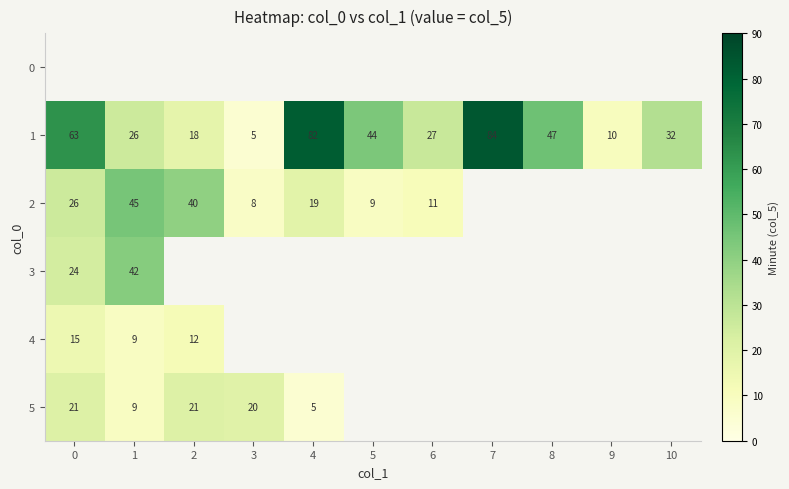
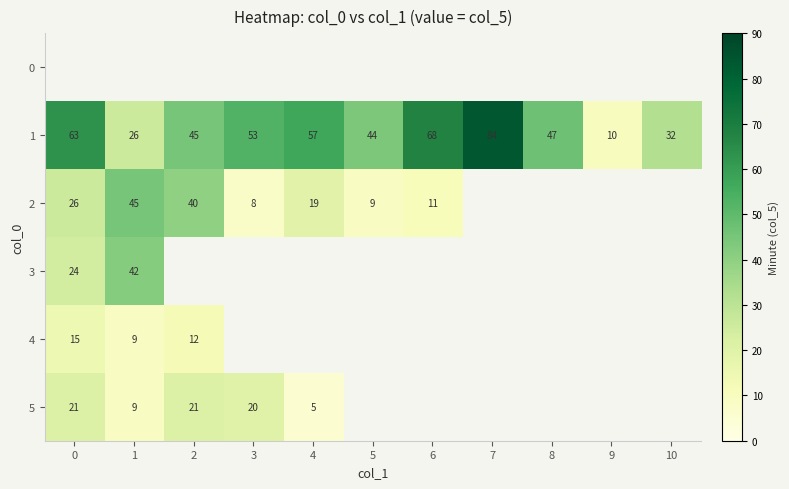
  {
    "1": {
      "0": 63,
      "1": 26,
-     "2": 18,
-     "3": 5,
-     "4": 82,
+     "2": 45,
+     "3": 53,
+     "4": 57,
      "5": 44,
-     "6": 27,
+     "6": 68,
      "7": 84,
      "8": 47,
      "9": 10,
      "10": 32
    },
    "2": {
      "0": 26,
      "1": 45,
      "2": 40,
      "3": 8,
      "4": 19,
      "5": 9,
      "6": 11
    },
    "3": {
      "0": 24,
      "1": 42
    },
    "4": {
      "0": 15,
      "1": 9,
      "2": 12
    },
    "5": {
      "0": 21,
      "1": 9,
      "2": 21,
      "3": 20,
      "4": 5
    }
  }
